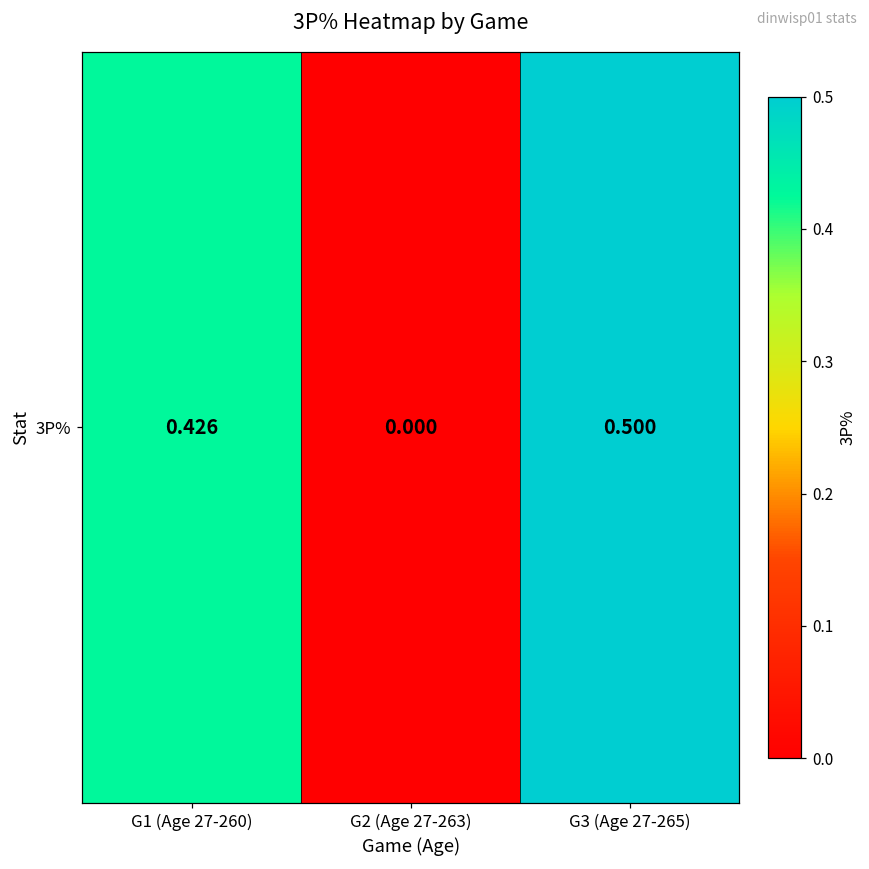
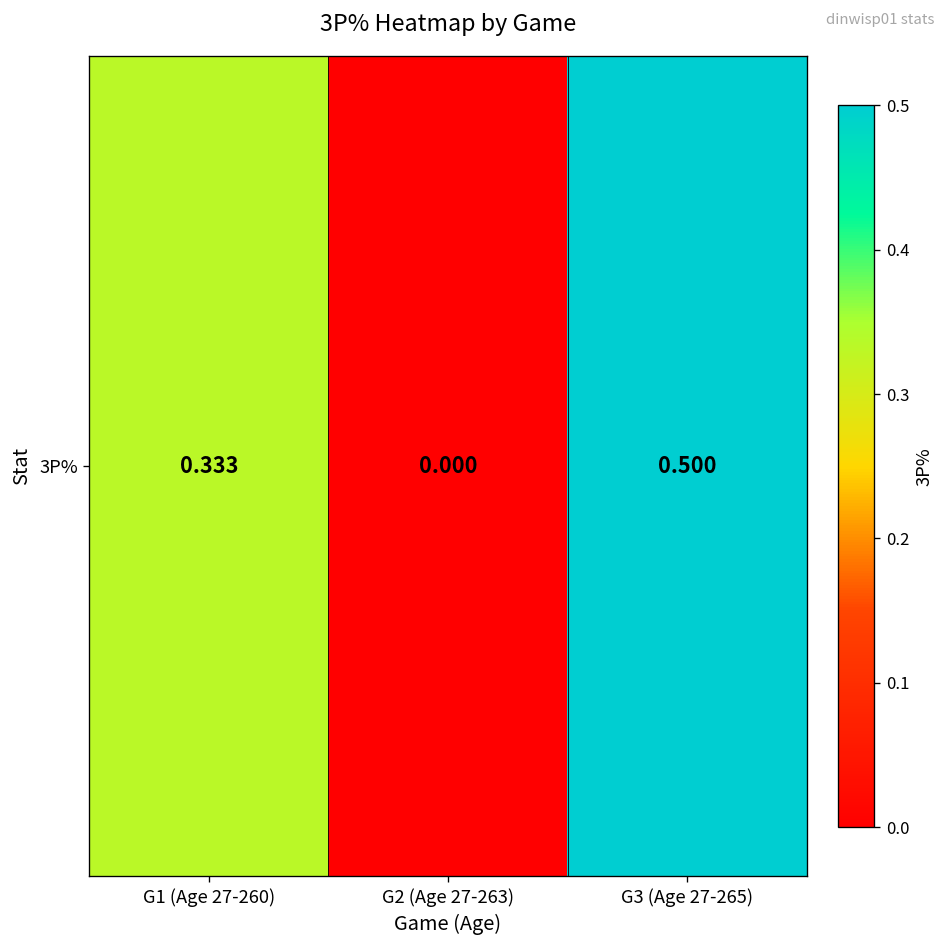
  {
    "3P%": {
-     "G1 (Age 27-260)": 0.426,
+     "G1 (Age 27-260)": 0.333,
      "G2 (Age 27-263)": 0.000,
      "G3 (Age 27-265)": 0.500
    }
  }
